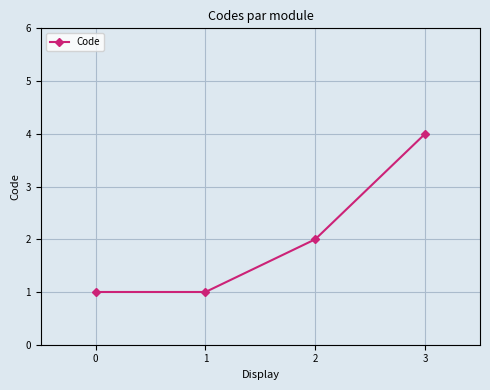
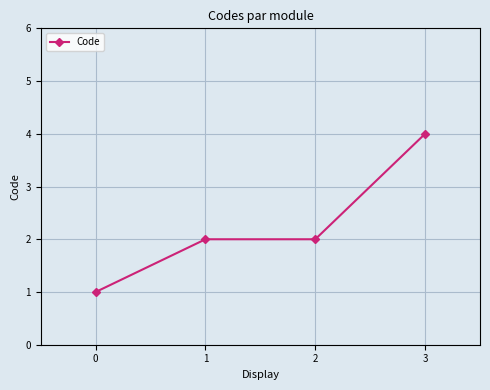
  {
    "0": 1,
-   "1": 1,
+   "1": 2,
    "2": 2,
    "3": 4
  }
